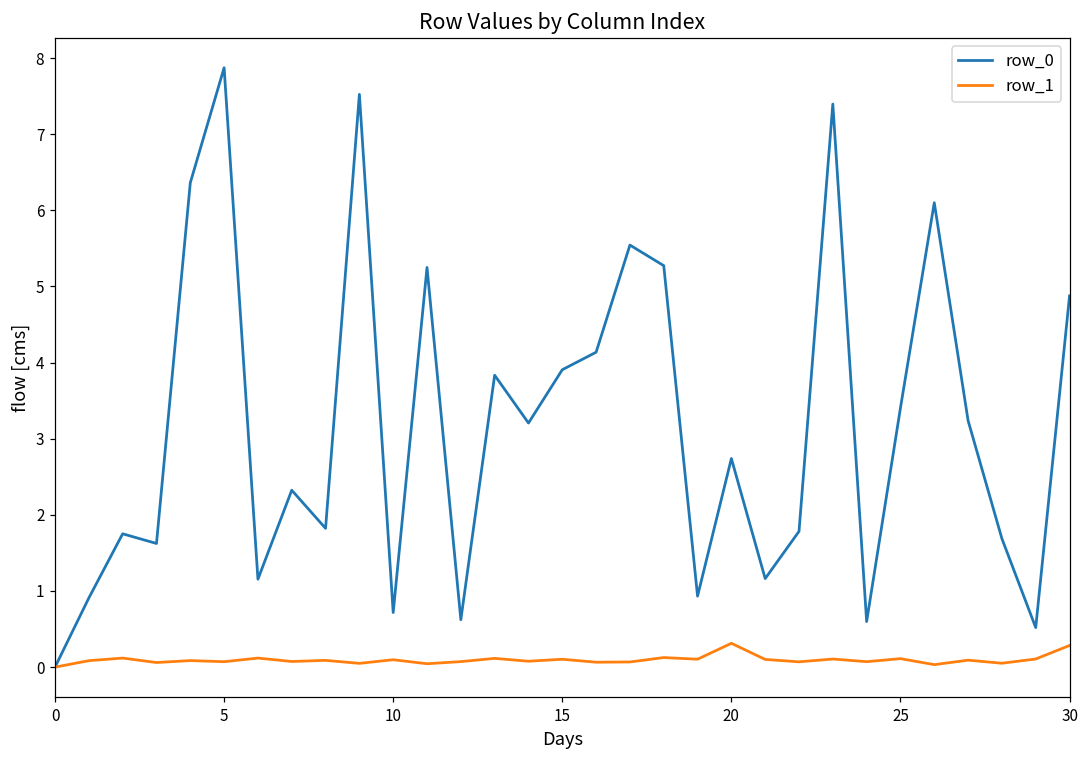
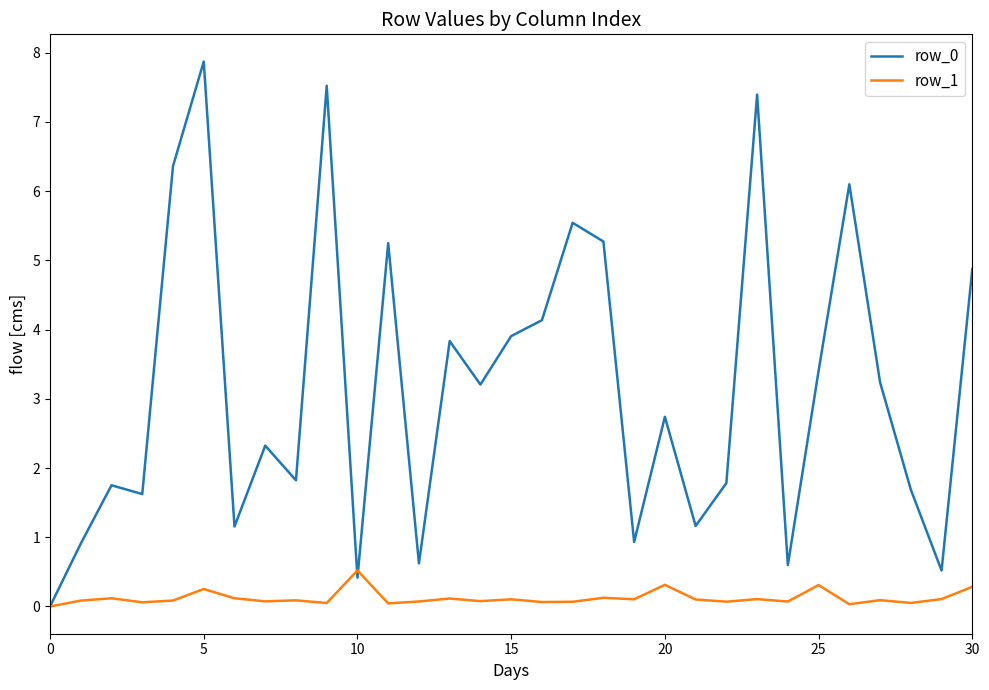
  {
    "row_0": {
      "5": 7.9,
-     "10": 0.7,
+     "10": 0.4,
      "15": 3.9,
      "20": 2.7,
      "25": 3.4,
      "30": 4.9
    },
    "row_1": {
-     "5": 0.1,
-     "10": 0.1,
+     "5": 0.3,
+     "10": 0.5,
      "15": 0.1,
      "20": 0.3,
-     "25": 0.1,
+     "25": 0.3,
      "30": 0.3
    }
  }
